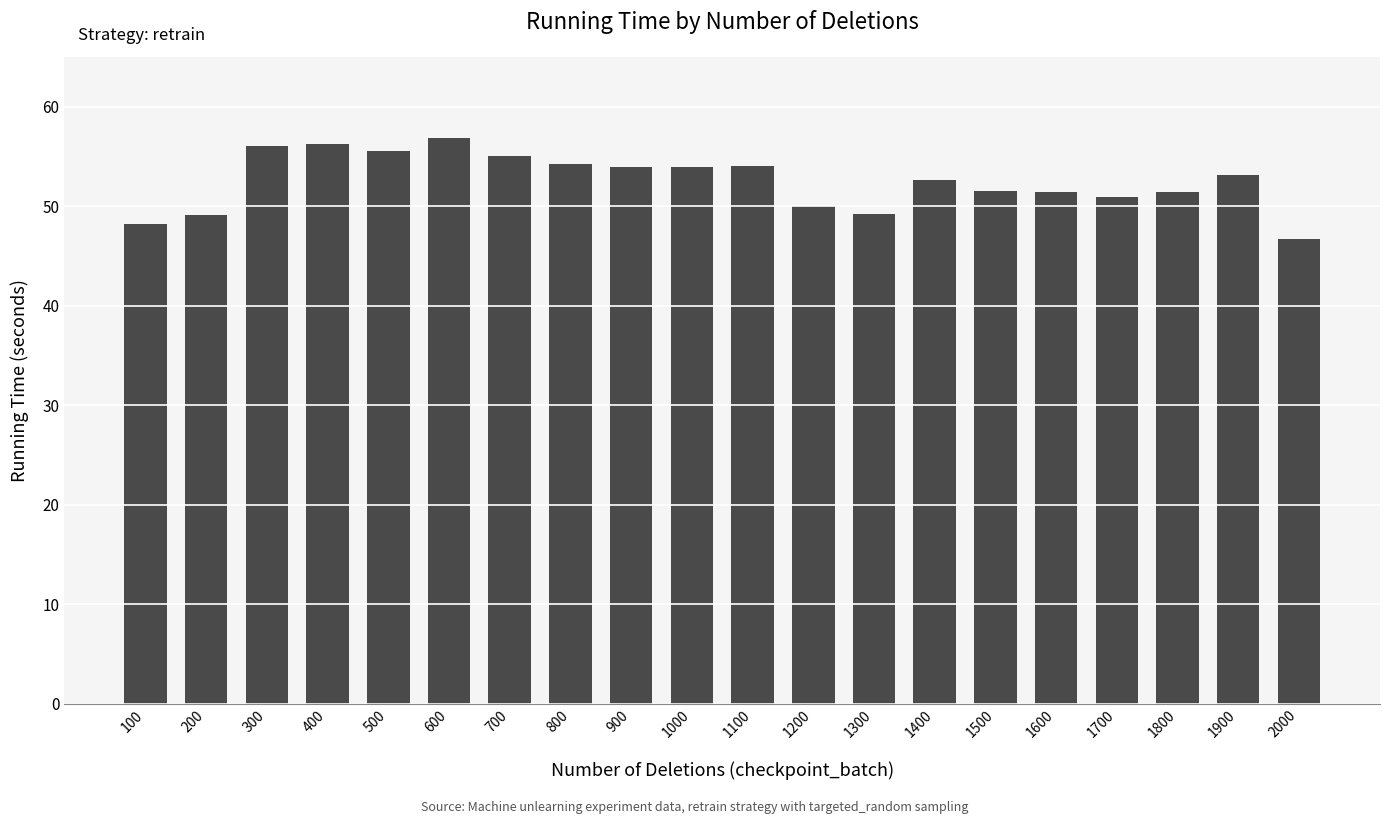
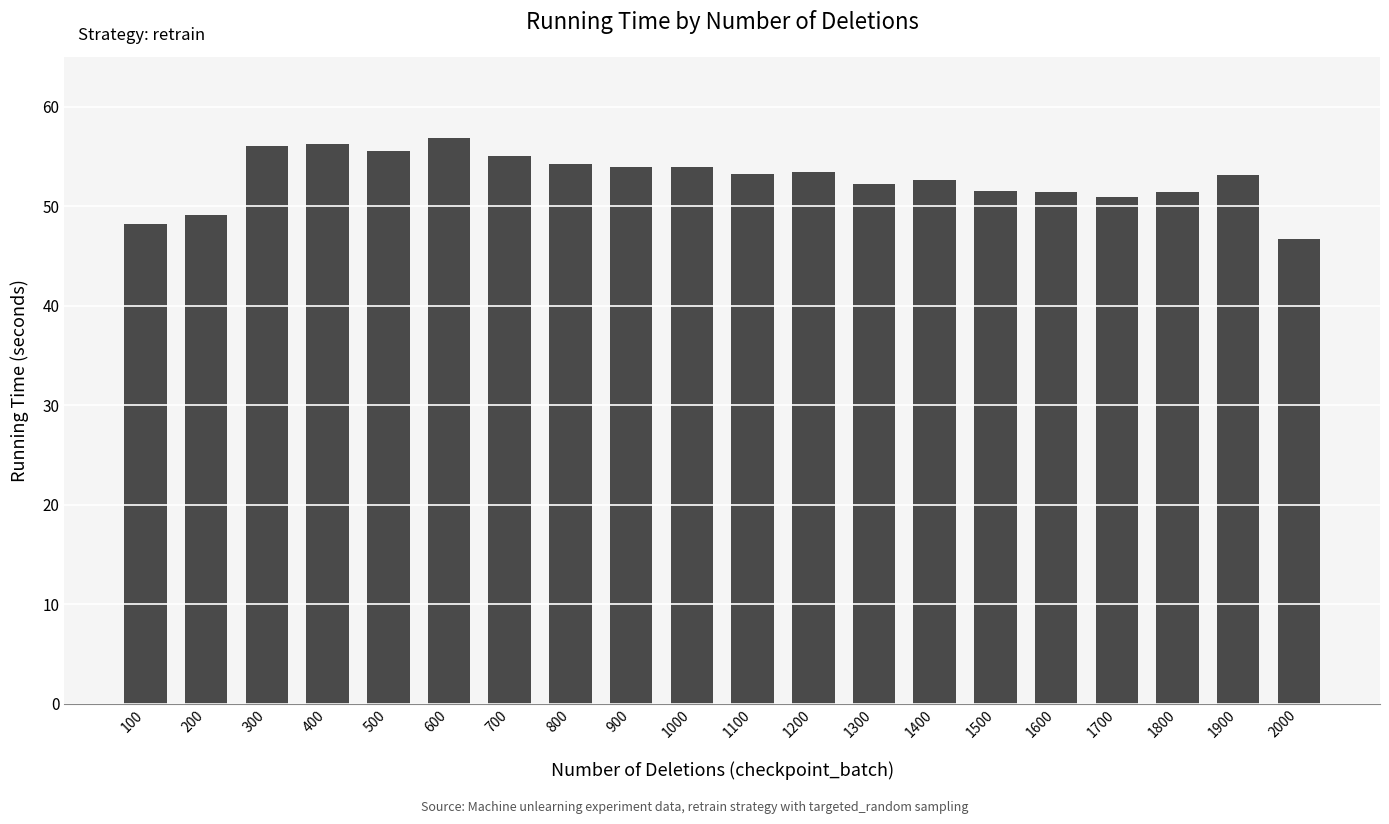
  {
    "100": 48,
    "200": 49,
    "300": 56,
    "400": 56,
    "500": 56,
    "600": 57,
    "700": 55,
    "800": 54,
    "900": 54,
    "1000": 54,
-   "1100": 54,
-   "1200": 50,
-   "1300": 49,
+   "1100": 53,
+   "1200": 53,
+   "1300": 52,
    "1400": 53,
    "1500": 52,
    "1600": 51,
    "1700": 51,
    "1800": 51,
    "1900": 53,
    "2000": 47
  }
